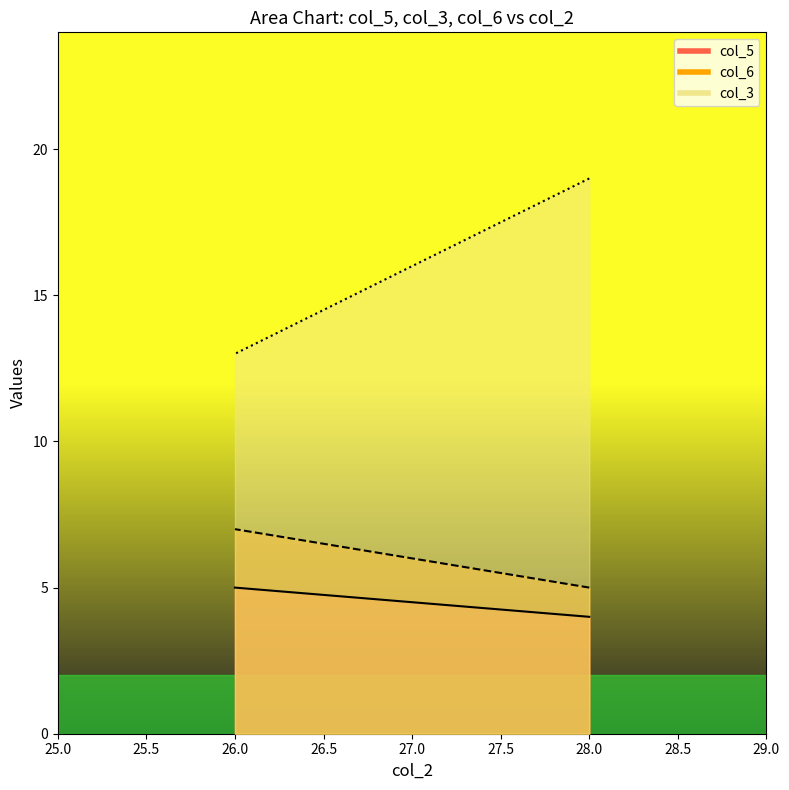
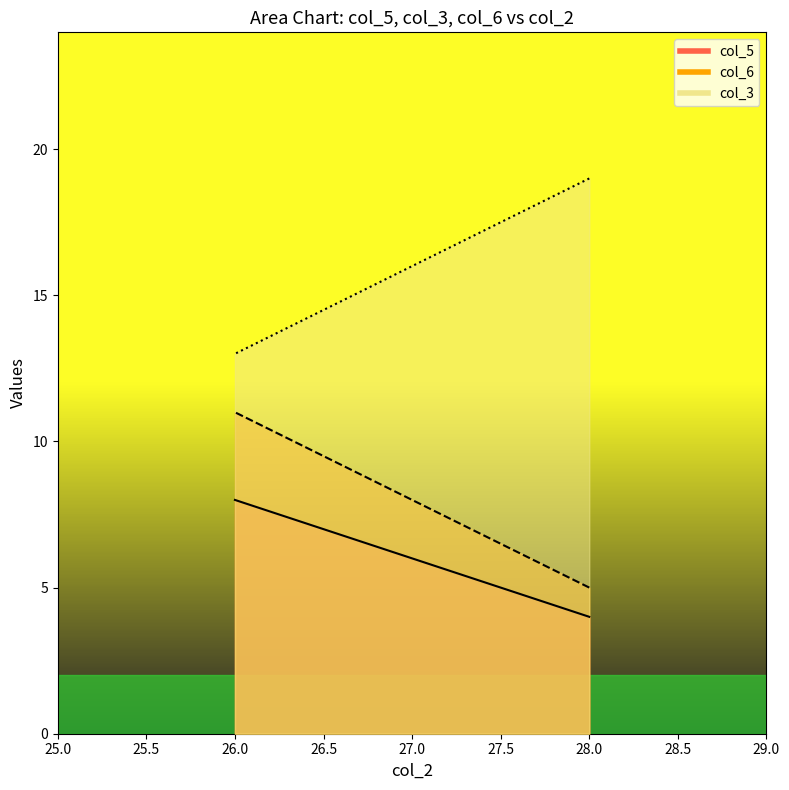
  {
    "col_5": {
-     "26.0": 5,
+     "26.0": 8,
      "28.0": 4
    },
    "col_6": {
-     "26.0": 7,
+     "26.0": 11,
      "28.0": 5
    },
    "col_3": {
      "26.0": 13,
      "28.0": 19
    }
  }
